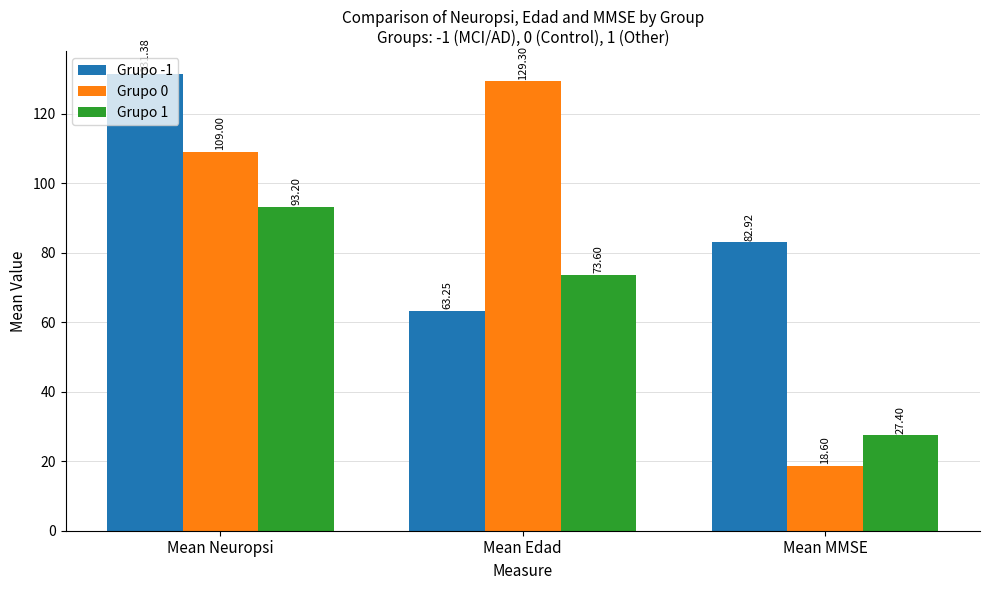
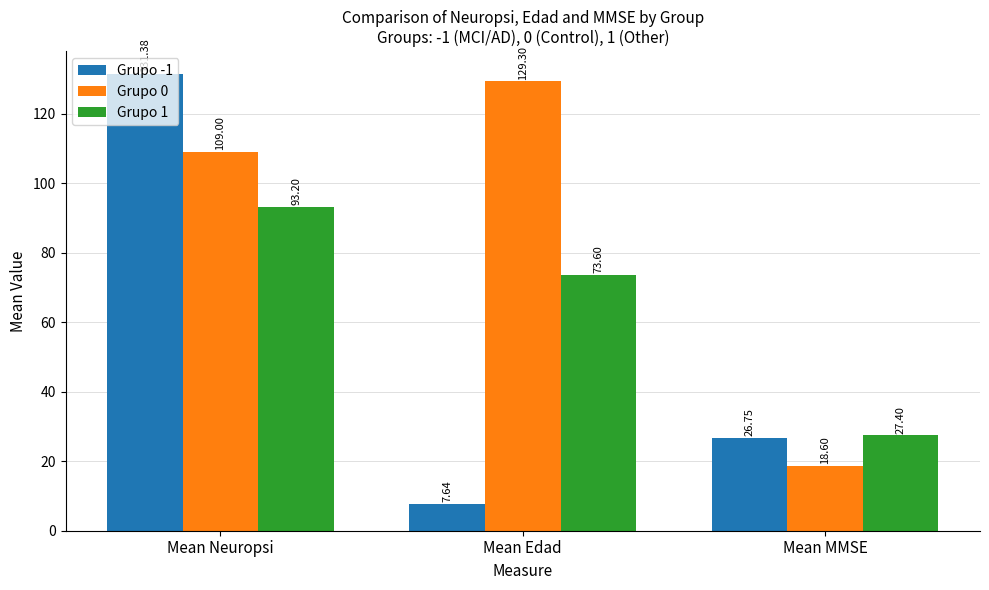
  {
    "Grupo -1": {
-     "Mean Edad": 63.25,
-     "Mean MMSE": 82.92
+     "Mean Edad": 7.64,
+     "Mean MMSE": 26.75
    },
    "Grupo 0": {
      "Mean Neuropsi": 109.00,
      "Mean Edad": 129.30,
      "Mean MMSE": 18.60
    },
    "Grupo 1": {
      "Mean Neuropsi": 93.20,
      "Mean Edad": 73.60,
      "Mean MMSE": 27.40
    }
  }
